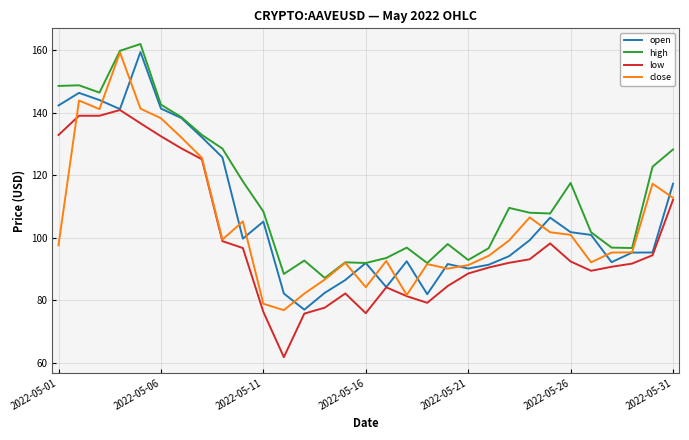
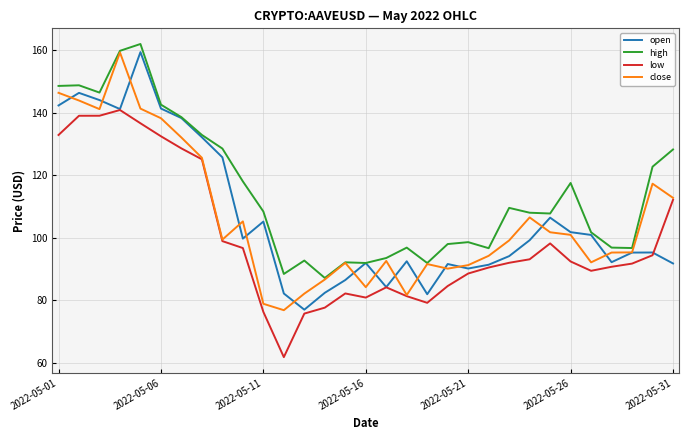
  {
    "open": {
      "2022-05-01": 142,
      "2022-05-06": 141,
      "2022-05-11": 105,
      "2022-05-21": 90,
      "2022-05-26": 102,
-     "2022-05-31": 117
+     "2022-05-31": 92
    },
    "high": {
      "2022-05-01": 149,
      "2022-05-06": 143,
      "2022-05-11": 108,
-     "2022-05-21": 93,
+     "2022-05-21": 99,
      "2022-05-26": 118,
      "2022-05-31": 128
    },
    "low": {
      "2022-05-01": 133,
      "2022-05-06": 133,
      "2022-05-11": 76,
-     "2022-05-16": 76,
+     "2022-05-16": 81,
      "2022-05-21": 89,
      "2022-05-26": 92
    },
    "close": {
-     "2022-05-01": 98,
+     "2022-05-01": 146,
      "2022-05-06": 138,
      "2022-05-11": 79,
      "2022-05-16": 84,
      "2022-05-21": 91,
      "2022-05-26": 101
    }
  }
